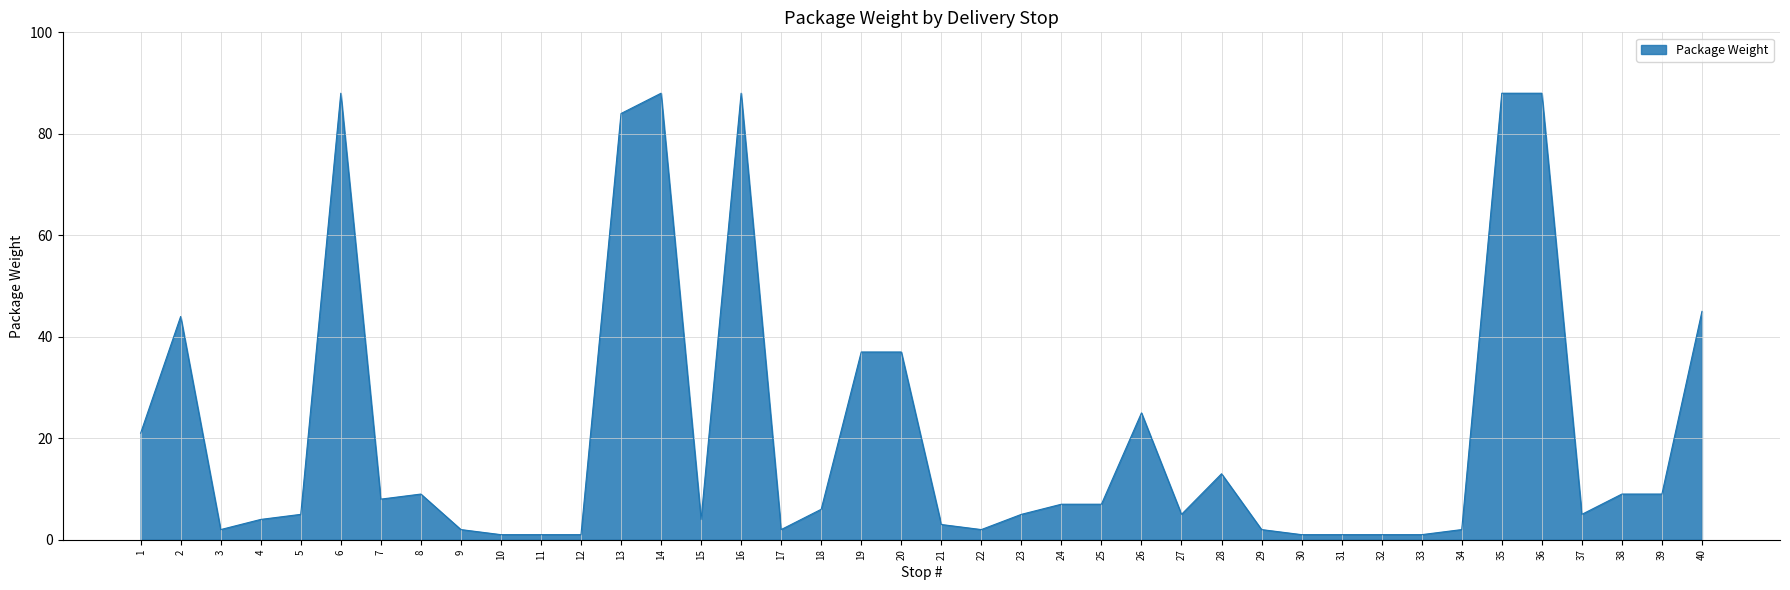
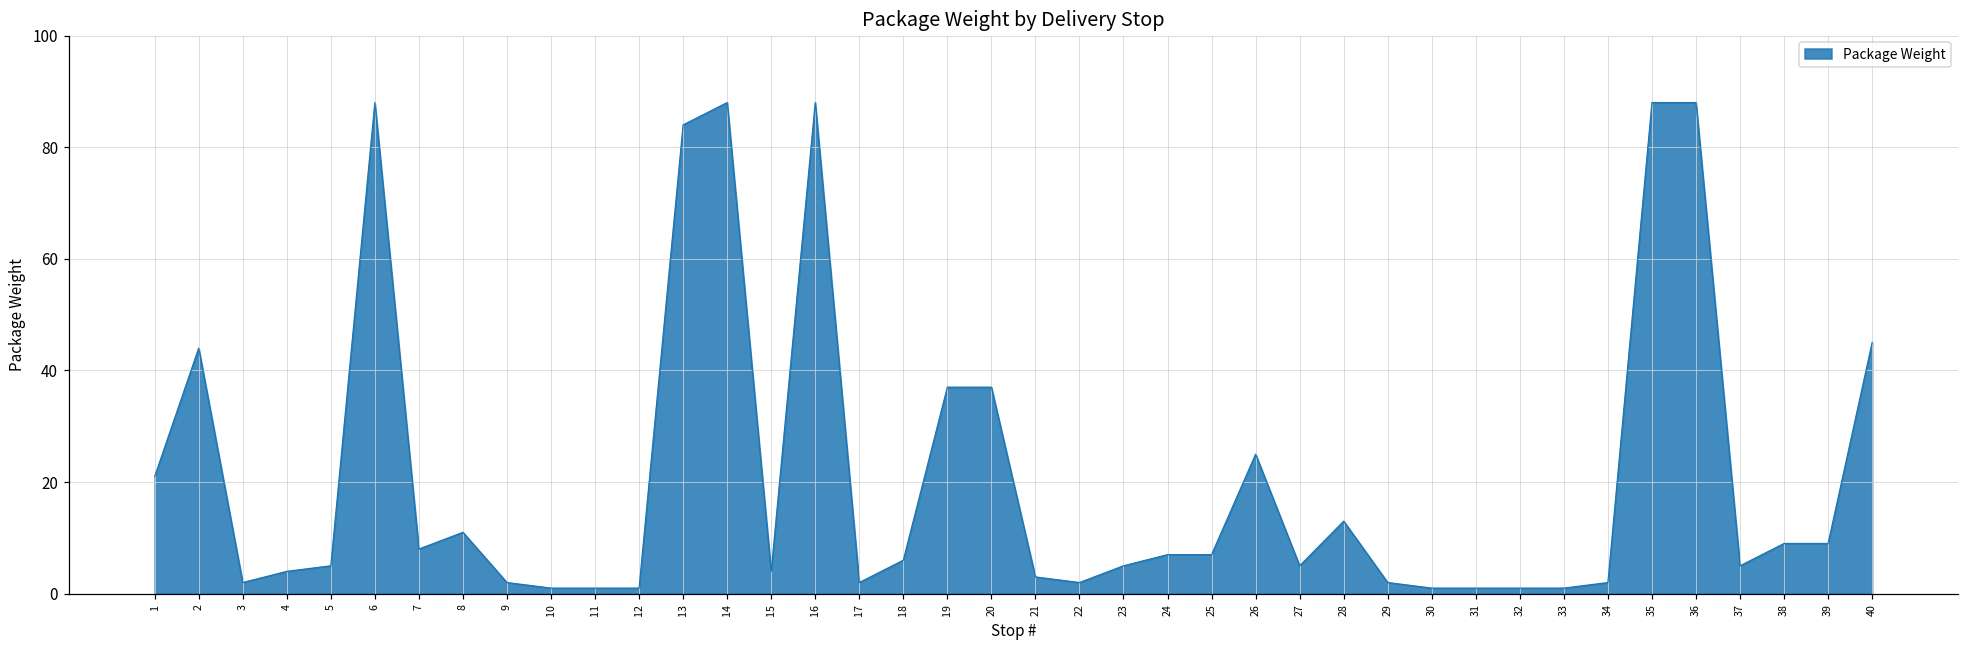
  {
    "1": 21,
    "2": 44,
    "3": 2,
    "4": 4,
    "5": 5,
    "6": 88,
    "7": 8,
-   "8": 9,
+   "8": 11,
    "9": 2,
    "10": 1,
    "11": 1,
    "12": 1,
    "13": 84,
    "14": 88,
    "15": 4,
    "16": 88,
    "17": 2,
    "18": 6,
    "19": 37,
    "20": 37,
    "21": 3,
    "22": 2,
    "23": 5,
    "24": 7,
    "25": 7,
    "26": 25,
    "27": 5,
    "28": 13,
    "29": 2,
    "30": 1,
    "31": 1,
    "32": 1,
    "33": 1,
    "34": 2,
    "35": 88,
    "36": 88,
    "37": 5,
    "38": 9,
    "39": 9,
    "40": 45
  }
